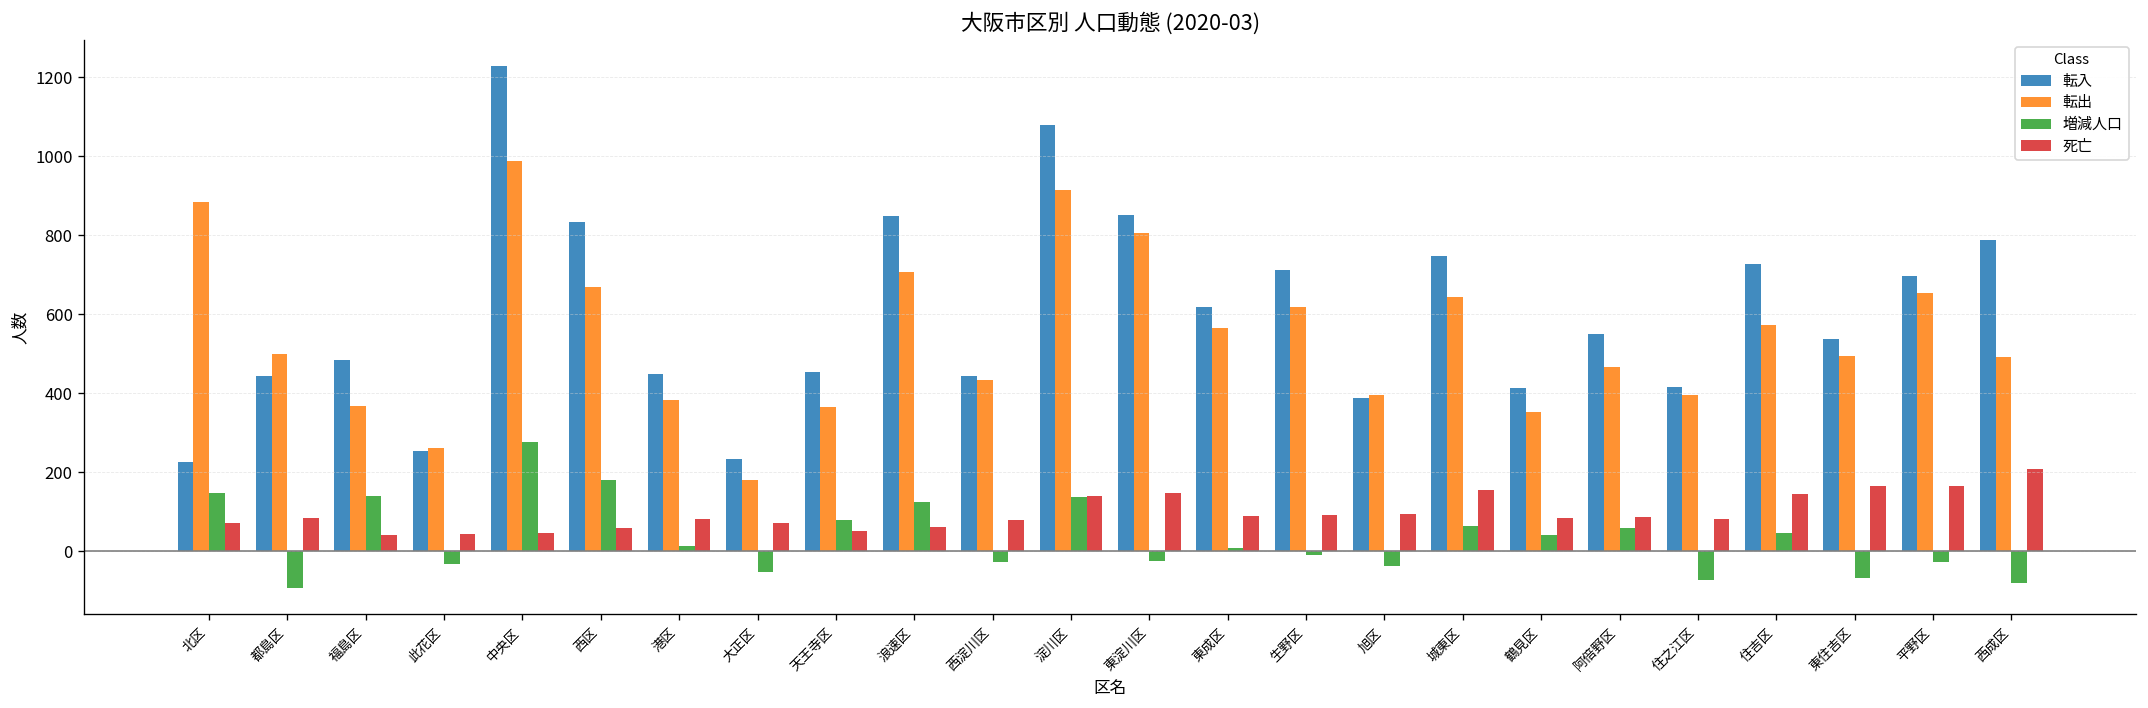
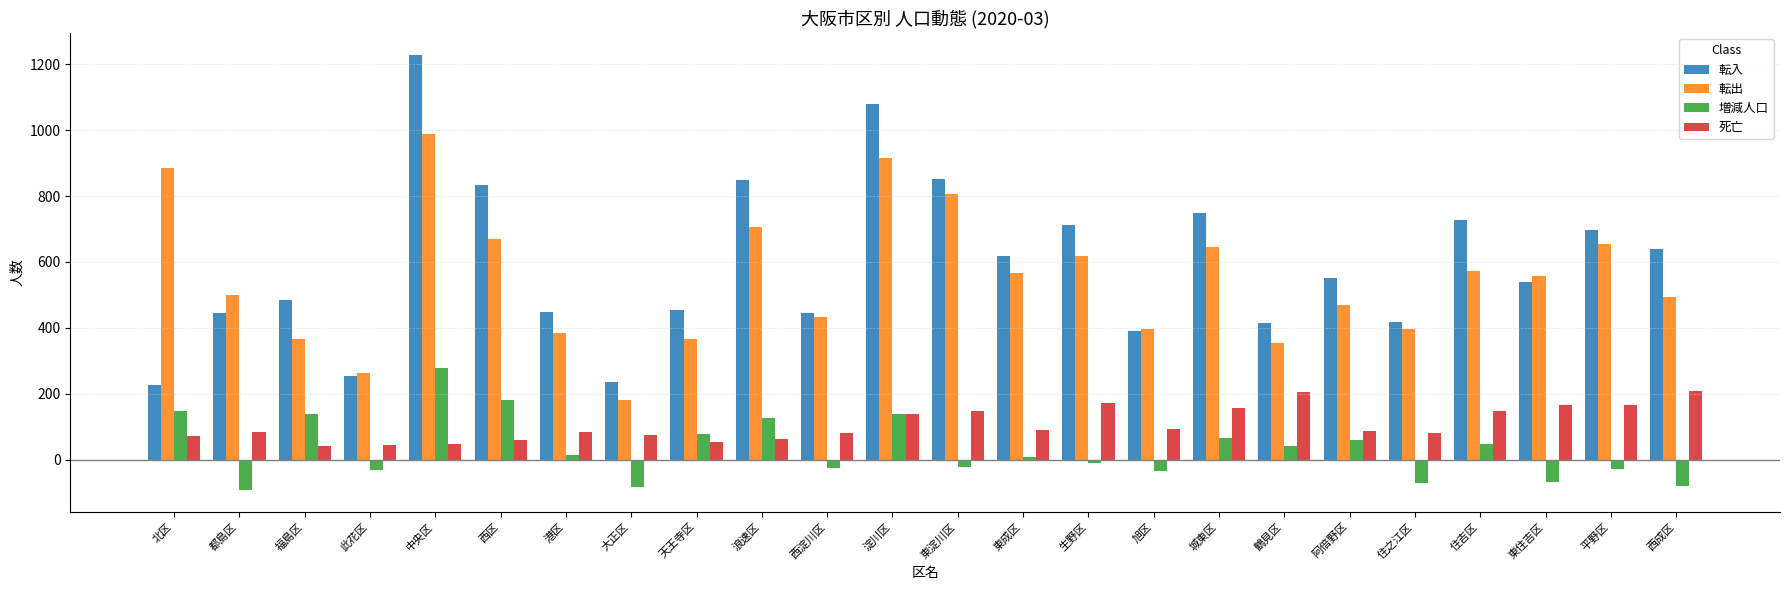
  {
    "転入": {
      "北区": 230,
      "都島区": 450,
      "福島区": 480,
      "此花区": 250,
      "中央区": 1230,
      "西区": 830,
      "港区": 450,
      "大正区": 230,
      "天王寺区": 460,
      "浪速区": 850,
      "西淀川区": 440,
      "淀川区": 1080,
      "東淀川区": 850,
      "東成区": 620,
      "生野区": 710,
      "旭区": 390,
      "城東区": 750,
      "鶴見区": 410,
      "阿倍野区": 550,
      "住之江区": 420,
      "住吉区": 730,
      "東住吉区": 540,
      "平野区": 700,
-     "西成区": 790
+     "西成区": 640
    },
    "転出": {
      "北区": 890,
      "都島区": 500,
      "福島区": 370,
      "此花区": 260,
      "中央区": 990,
      "西区": 670,
      "港区": 380,
      "大正区": 180,
      "天王寺区": 370,
      "浪速区": 710,
      "西淀川区": 430,
      "淀川区": 920,
      "東淀川区": 810,
      "東成区": 570,
      "生野区": 620,
      "旭区": 400,
      "城東区": 640,
      "鶴見区": 350,
      "阿倍野区": 470,
      "住之江区": 400,
      "住吉区": 570,
-     "東住吉区": 500,
+     "東住吉区": 560,
      "平野区": 650,
      "西成区": 490
    },
    "増減人口": {
      "北区": 150,
      "都島区": -90,
      "福島区": 140,
      "此花区": -30,
      "中央区": 280,
      "西区": 180,
      "港区": 10,
-     "大正区": -50,
+     "大正区": -80,
      "天王寺区": 80,
      "浪速区": 130,
      "西淀川区": -30,
      "淀川区": 140,
      "東淀川区": -20,
      "東成区": 10,
      "生野区": -10,
      "旭区": -40,
      "城東区": 60,
      "鶴見区": 40,
      "阿倍野区": 60,
      "住之江区": -70,
      "住吉区": 50,
      "東住吉区": -70,
      "平野区": -30,
      "西成区": -80
    },
    "死亡": {
      "北区": 70,
      "都島区": 80,
      "福島区": 40,
      "此花区": 50,
      "中央区": 50,
      "西区": 60,
      "港区": 80,
      "大正区": 70,
      "天王寺区": 50,
      "浪速区": 60,
      "西淀川区": 80,
      "淀川区": 140,
      "東淀川区": 150,
      "東成区": 90,
-     "生野区": 90,
+     "生野区": 170,
      "旭区": 90,
      "城東区": 160,
-     "鶴見区": 90,
+     "鶴見区": 200,
      "阿倍野区": 90,
      "住之江区": 80,
      "住吉区": 150,
      "東住吉区": 170,
      "平野区": 170,
      "西成区": 210
    }
  }
